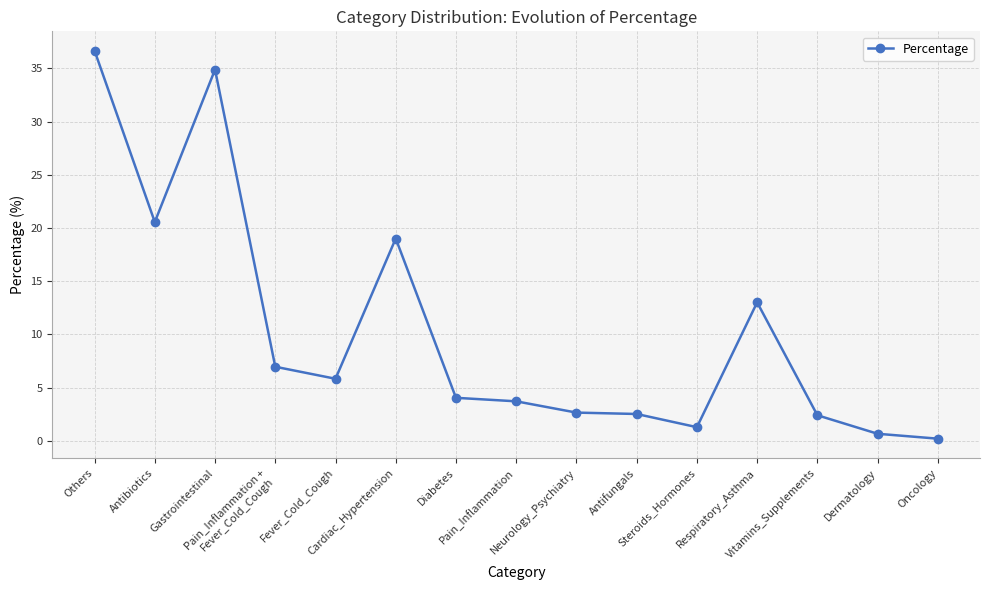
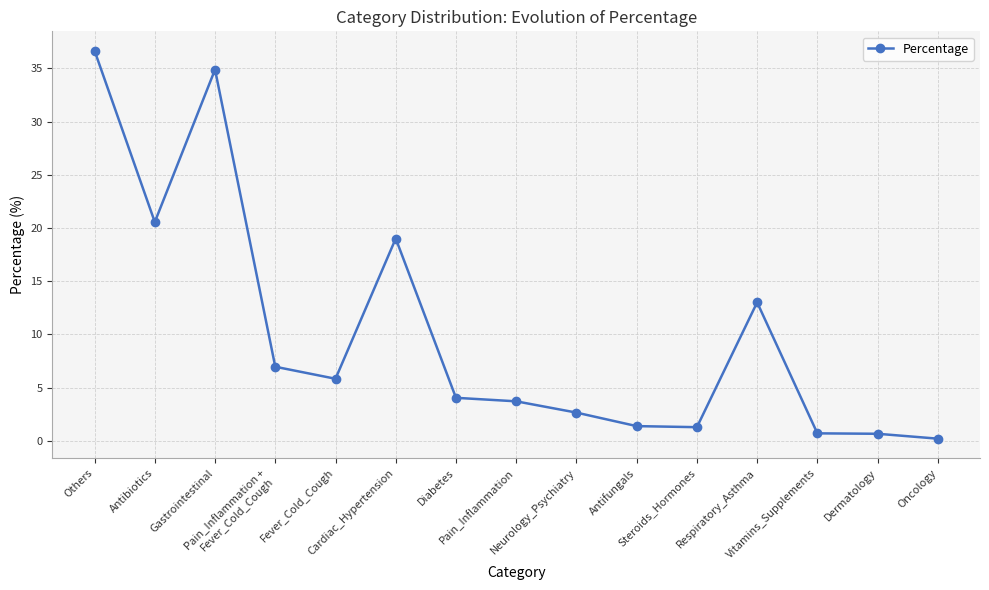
  {
    "Others": 36.7,
    "Antibiotics": 20.6,
    "Gastrointestinal": 34.9,
    "Pain_Inflammation + Fever_Cold_Cough": 7.0,
    "Fever_Cold_Cough": 5.8,
    "Cardiac_Hypertension": 19.0,
    "Diabetes": 4.0,
    "Pain_Inflammation": 3.7,
    "Neurology_Psychiatry": 2.7,
-   "Antifungals": 2.5,
+   "Antifungals": 1.4,
    "Steroids_Hormones": 1.3,
    "Respiratory_Asthma": 13.0,
-   "Vitamins_Supplements": 2.4,
+   "Vitamins_Supplements": 0.7,
    "Dermatology": 0.7,
    "Oncology": 0.2
  }
